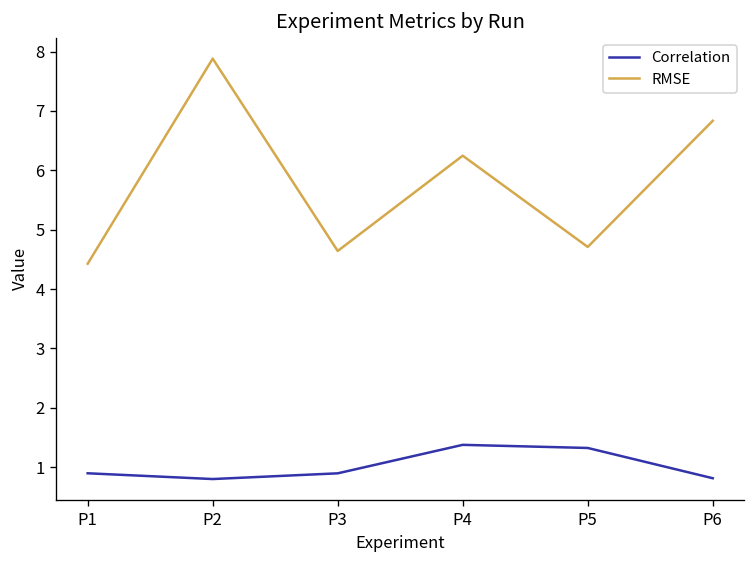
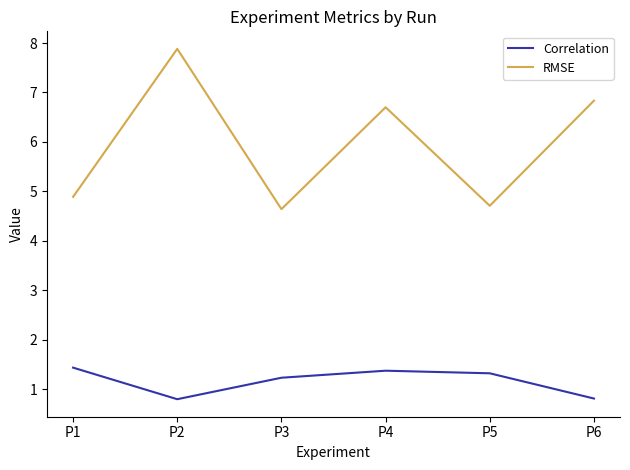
  {
    "Correlation": {
-     "P1": 0.9,
+     "P1": 1.4,
      "P2": 0.8,
-     "P3": 0.9,
+     "P3": 1.2,
      "P4": 1.4,
      "P5": 1.3,
      "P6": 0.8
    },
    "RMSE": {
-     "P1": 4.4,
+     "P1": 4.9,
      "P2": 7.9,
      "P3": 4.6,
-     "P4": 6.2,
+     "P4": 6.7,
      "P5": 4.7,
      "P6": 6.8
    }
  }
